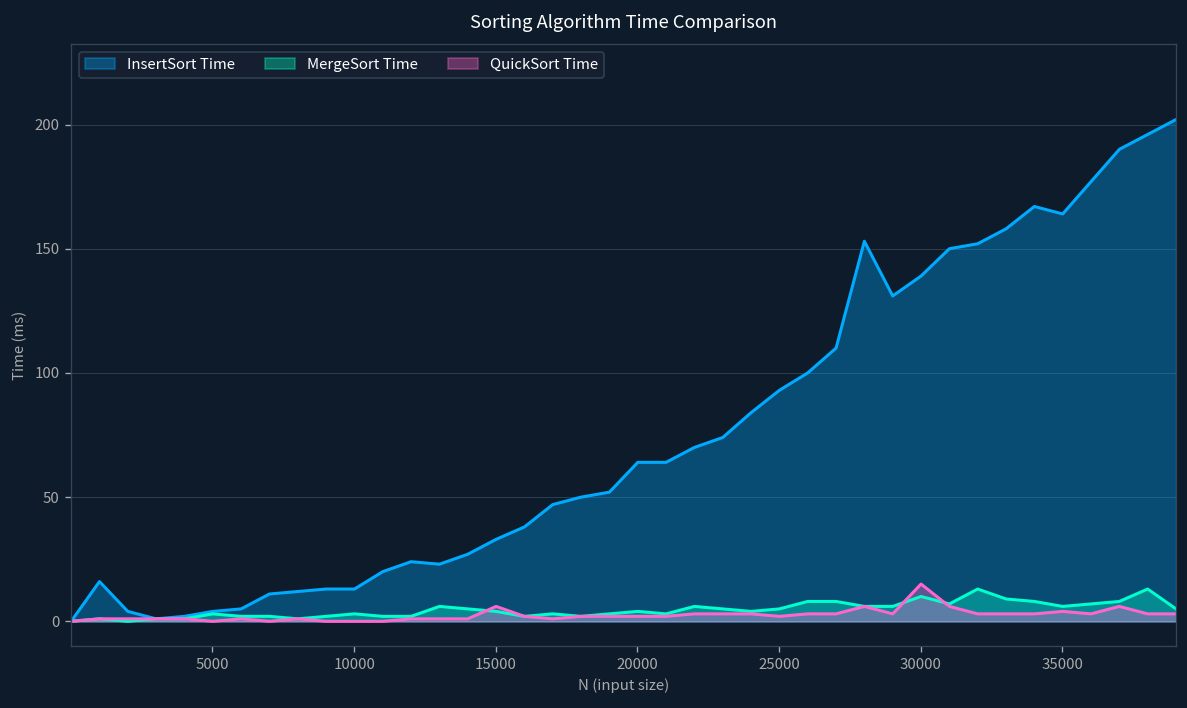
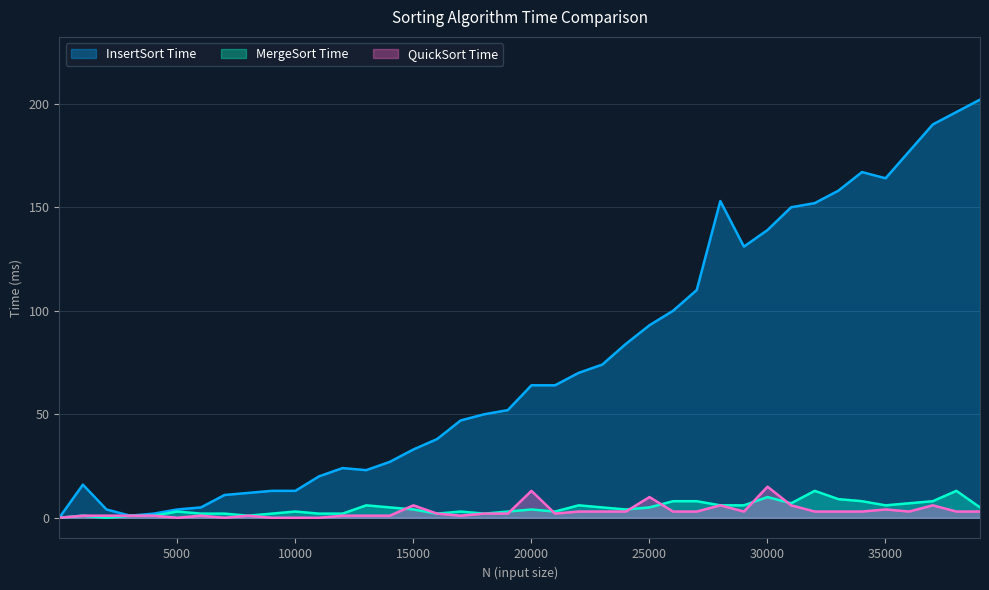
  {
    "QuickSort Time": {
      "5000": 0,
      "10000": 0,
      "15000": 6,
-     "20000": 2,
-     "25000": 2,
+     "20000": 13,
+     "25000": 10,
      "30000": 15,
      "35000": 4
    }
  }
